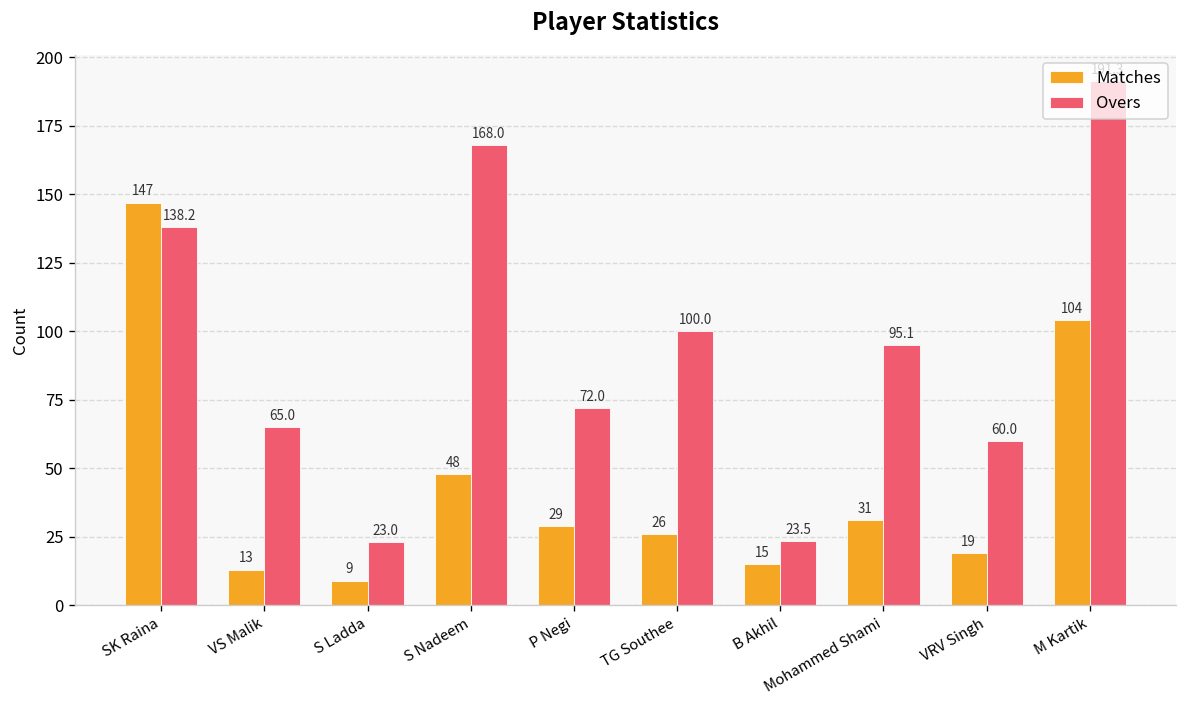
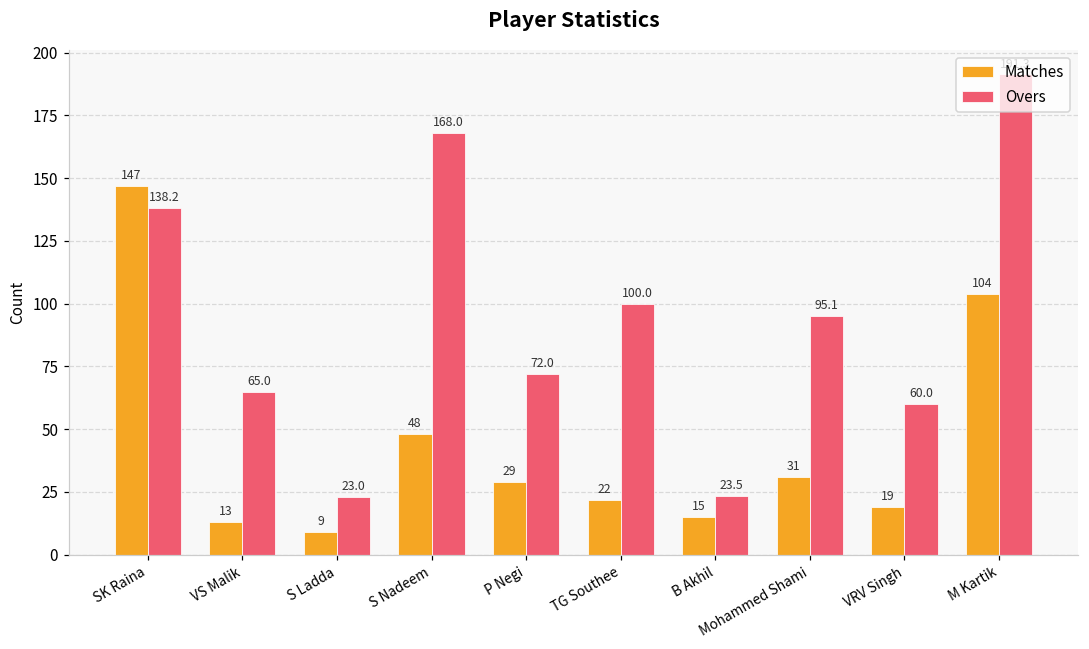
  {
    "Matches": {
      "SK Raina": 147,
      "VS Malik": 13,
      "S Ladda": 9,
      "S Nadeem": 48,
      "P Negi": 29,
-     "TG Southee": 26,
+     "TG Southee": 22,
      "B Akhil": 15,
      "Mohammed Shami": 31,
      "VRV Singh": 19,
      "M Kartik": 104
    },
    "Overs": {
      "SK Raina": 138.2,
      "VS Malik": 65.0,
      "S Ladda": 23.0,
      "S Nadeem": 168.0,
      "P Negi": 72.0,
      "TG Southee": 100.0,
      "B Akhil": 23.5,
      "Mohammed Shami": 95.1,
      "VRV Singh": 60.0
    }
  }
